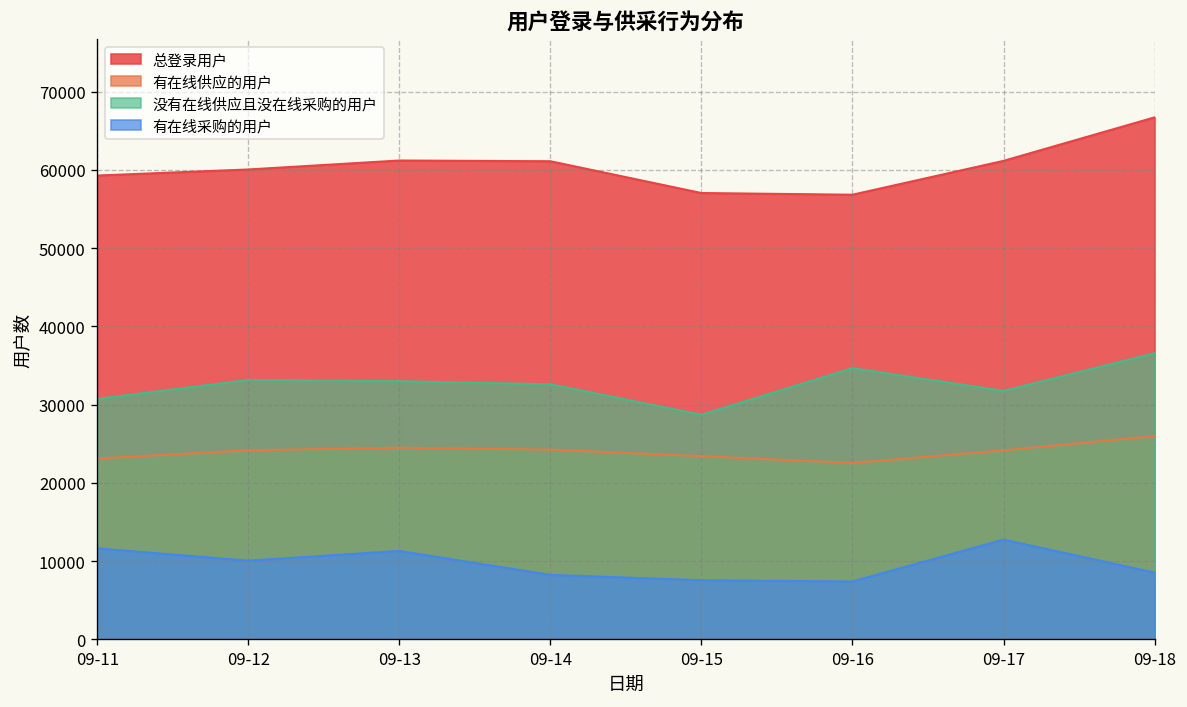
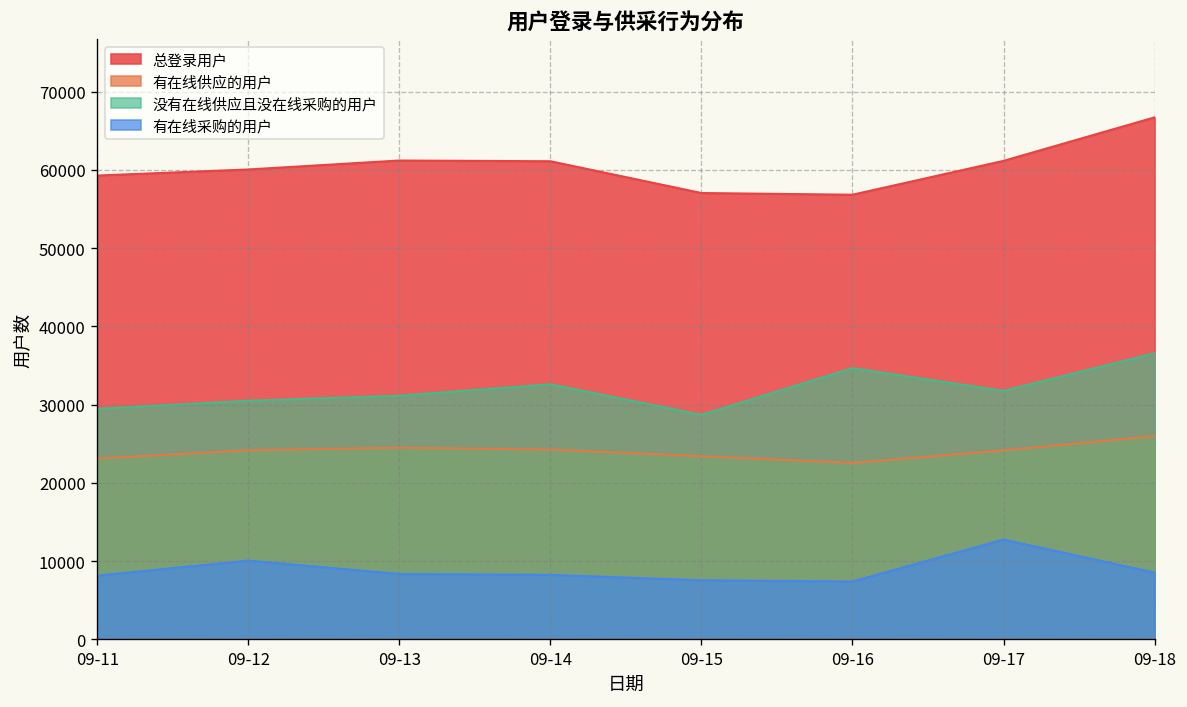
  {
    "没有在线供应且没在线采购的用户": {
-     "09-11": 31000,
-     "09-12": 33000,
-     "09-13": 33000,
+     "09-11": 29000,
+     "09-12": 31000,
+     "09-13": 31000,
      "09-14": 33000,
      "09-15": 29000,
      "09-16": 35000,
      "09-17": 32000,
      "09-18": 37000
    },
    "有在线采购的用户": {
-     "09-11": 12000,
+     "09-11": 8000,
      "09-12": 10000,
-     "09-13": 11000,
+     "09-13": 8000,
      "09-14": 8000,
      "09-15": 8000,
      "09-16": 7000,
      "09-17": 13000,
      "09-18": 9000
    }
  }
